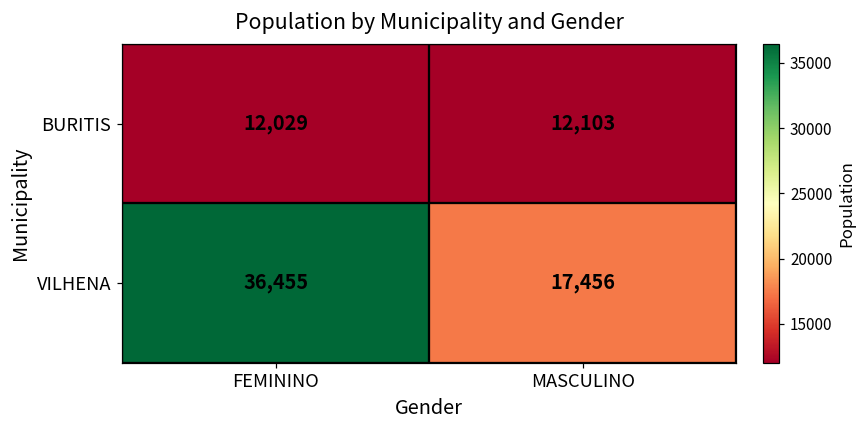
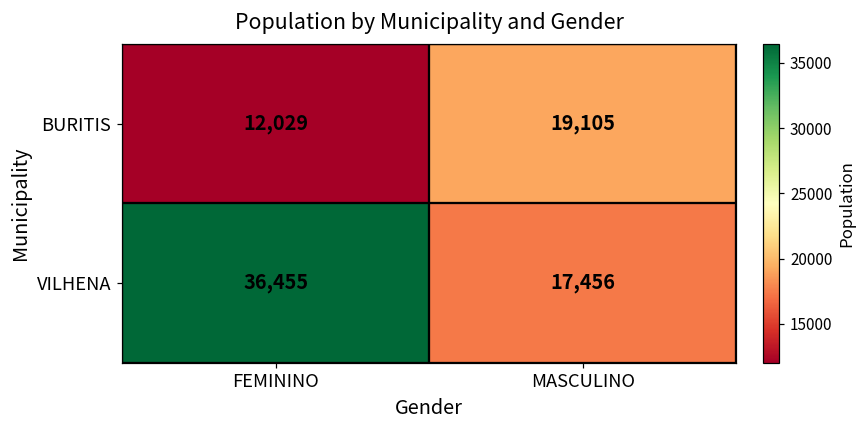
  {
    "BURITIS": {
      "FEMININO": "12,029",
-     "MASCULINO": "12,103"
+     "MASCULINO": "19,105"
    },
    "VILHENA": {
      "FEMININO": "36,455",
      "MASCULINO": "17,456"
    }
  }
